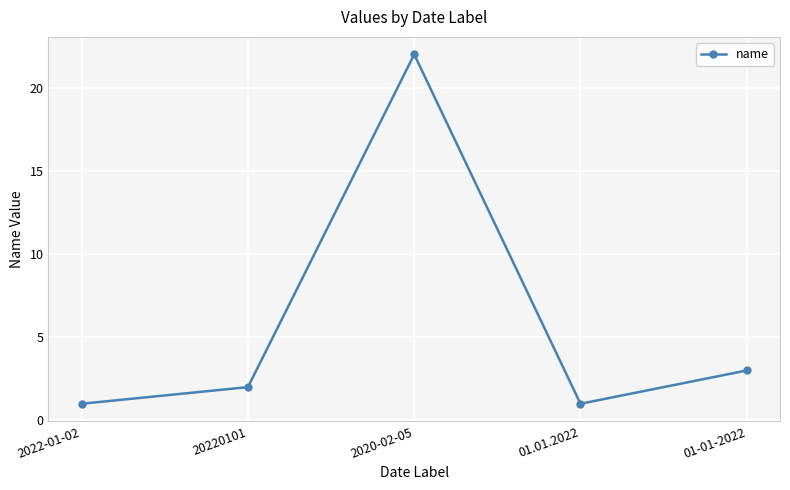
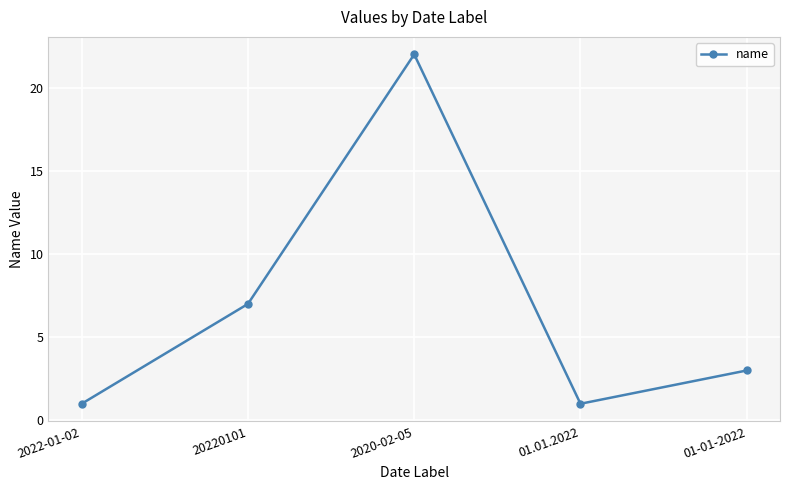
  {
    "2022-01-02": 1,
-   "20220101": 2,
+   "20220101": 7,
    "2020-02-05": 22,
    "01.01.2022": 1,
    "01-01-2022": 3
  }
